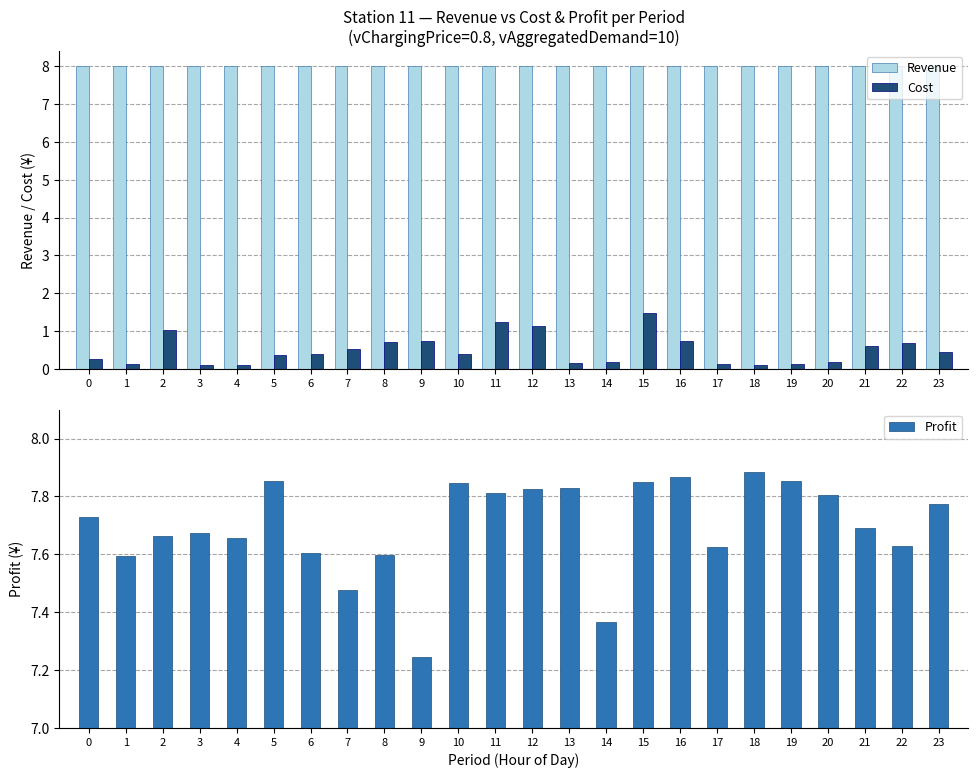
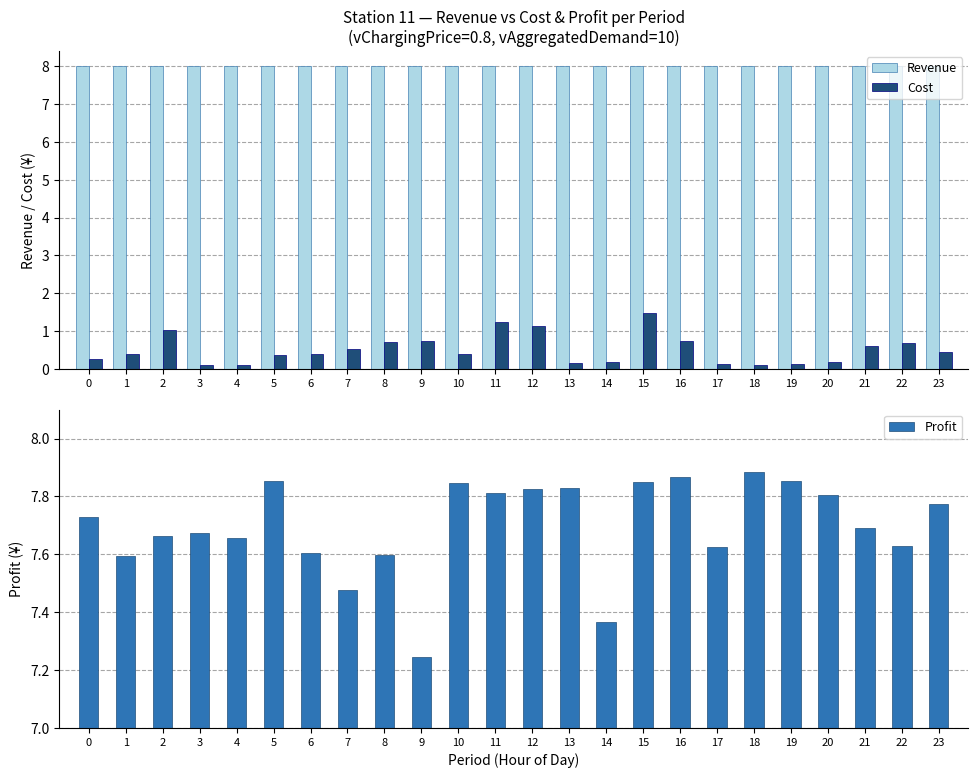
  {
    "Station 11 — Revenue vs Cost & Profit per Period (vChargingPrice=0.8, vAggregatedDemand=10)": {
      "Revenue": {
        "0": 8.0,
        "1": 8.0,
        "2": 8.0,
        "3": 8.0,
        "4": 8.0,
        "5": 8.0,
        "6": 8.0,
        "7": 8.0,
        "8": 8.0,
        "9": 8.0,
        "10": 8.0,
        "11": 8.0,
        "12": 8.0,
        "13": 8.0,
        "14": 8.0,
        "15": 8.0,
        "16": 8.0,
        "17": 8.0,
        "18": 8.0,
        "19": 8.0,
        "20": 8.0,
        "21": 8.0
      },
      "Cost": {
        "0": 0.3,
-       "1": 0.1,
+       "1": 0.4,
        "2": 1.0,
        "3": 0.1,
        "4": 0.1,
        "5": 0.4,
        "6": 0.4,
        "7": 0.5,
        "8": 0.7,
        "9": 0.8,
        "10": 0.4,
        "11": 1.2,
        "12": 1.1,
        "13": 0.2,
        "14": 0.2,
        "15": 1.5,
        "16": 0.8,
        "17": 0.1,
        "18": 0.1,
        "19": 0.1,
        "20": 0.2,
        "21": 0.6,
        "22": 0.7,
        "23": 0.5
      }
    }
  }
